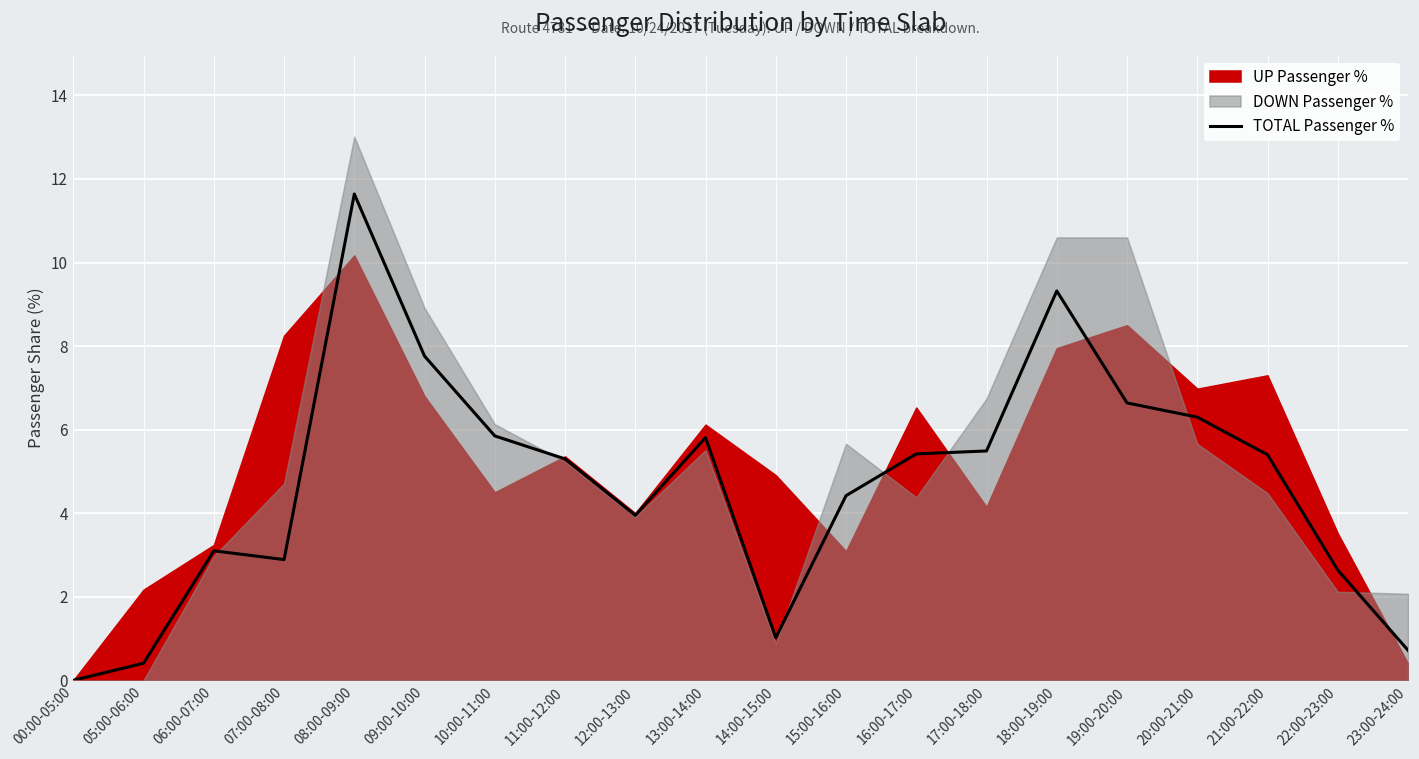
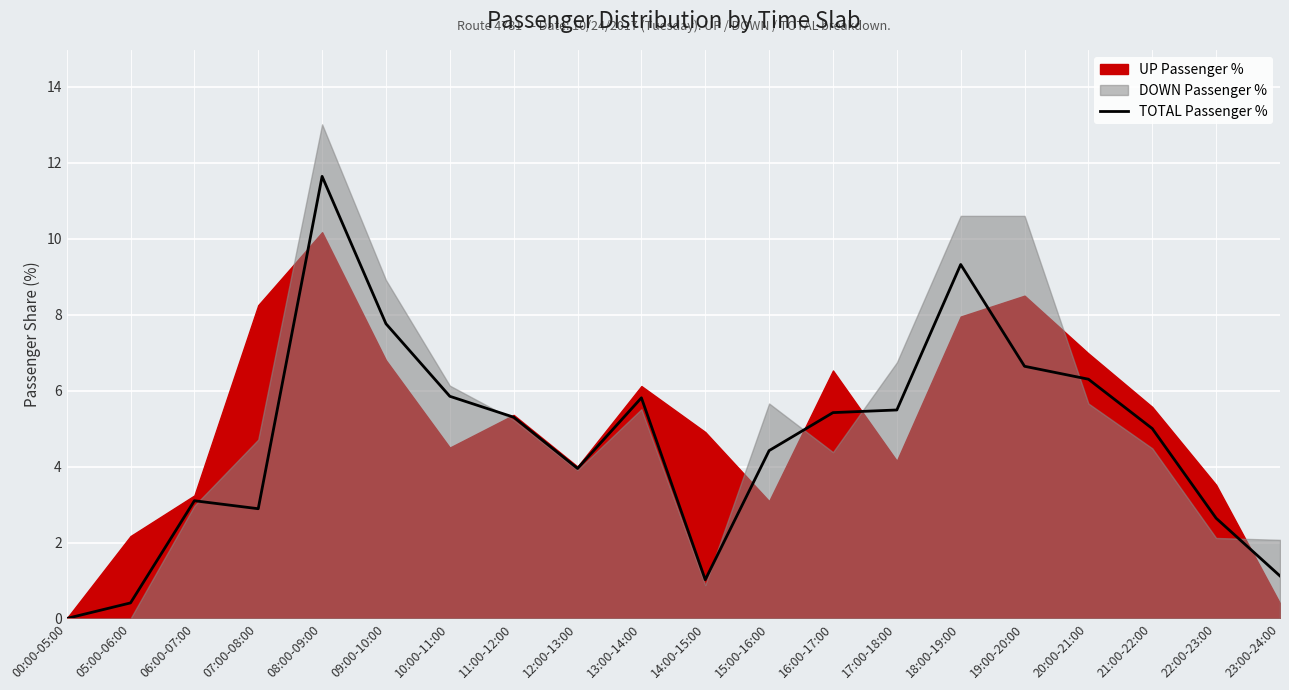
  {
    "TOTAL Passenger %": {
      "05:00-06:00": 0.4,
      "06:00-07:00": 3.1,
      "07:00-08:00": 2.9,
      "08:00-09:00": 11.6,
      "09:00-10:00": 7.8,
      "10:00-11:00": 5.9,
      "13:00-14:00": 5.8,
      "14:00-15:00": 1.0,
      "15:00-16:00": 4.4,
      "16:00-17:00": 5.4,
      "17:00-18:00": 5.5,
      "18:00-19:00": 9.3,
      "19:00-20:00": 6.6,
      "20:00-21:00": 6.3,
-     "21:00-22:00": 5.4,
+     "21:00-22:00": 5.0,
      "22:00-23:00": 2.6,
-     "23:00-24:00": 0.7
+     "23:00-24:00": 1.1
    },
    "UP Passenger %": {
      "05:00-06:00": 2.2,
      "06:00-07:00": 3.2,
      "07:00-08:00": 8.3,
      "08:00-09:00": 10.2,
      "09:00-10:00": 6.8,
      "10:00-11:00": 4.5,
      "13:00-14:00": 6.1,
      "14:00-15:00": 4.9,
      "15:00-16:00": 3.1,
      "16:00-17:00": 6.5,
      "17:00-18:00": 4.2,
      "18:00-19:00": 8.0,
      "19:00-20:00": 8.5,
      "20:00-21:00": 7.0,
-     "21:00-22:00": 7.3,
+     "21:00-22:00": 5.6,
      "22:00-23:00": 3.5,
      "23:00-24:00": 0.4
    },
    "DOWN Passenger %": {
      "05:00-06:00": 0.0,
      "06:00-07:00": 3.0,
      "07:00-08:00": 4.7,
      "08:00-09:00": 13.0,
      "09:00-10:00": 8.9,
      "10:00-11:00": 6.1,
      "11:00-12:00": 5.2,
      "13:00-14:00": 5.5,
      "14:00-15:00": 0.9,
      "15:00-16:00": 5.7,
      "16:00-17:00": 4.4,
      "17:00-18:00": 6.7,
      "18:00-19:00": 10.6,
      "19:00-20:00": 10.6,
      "20:00-21:00": 5.7,
      "21:00-22:00": 4.5,
      "22:00-23:00": 2.1,
      "23:00-24:00": 2.1
    }
  }
